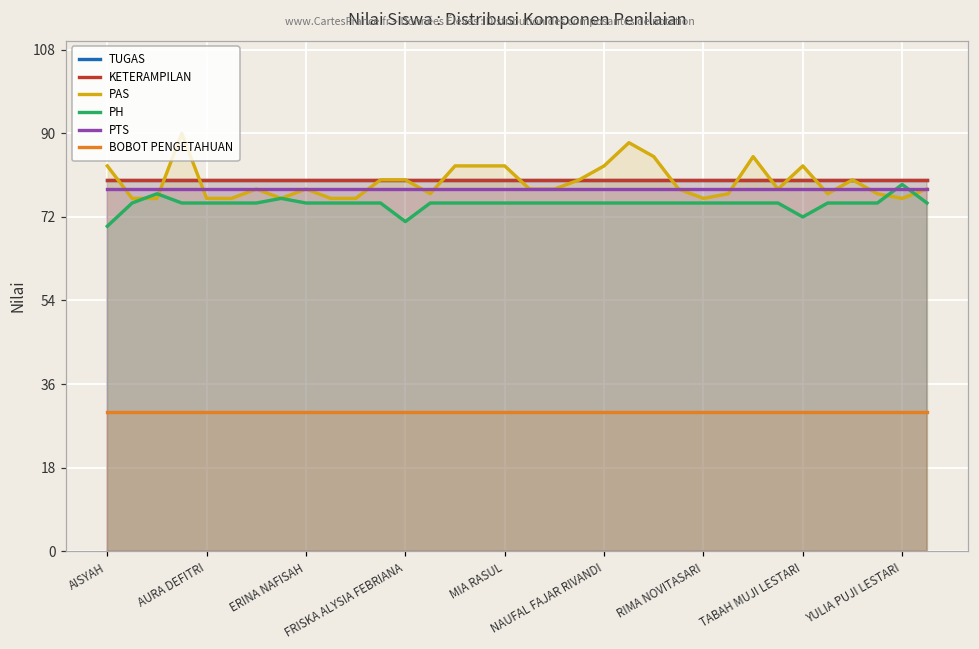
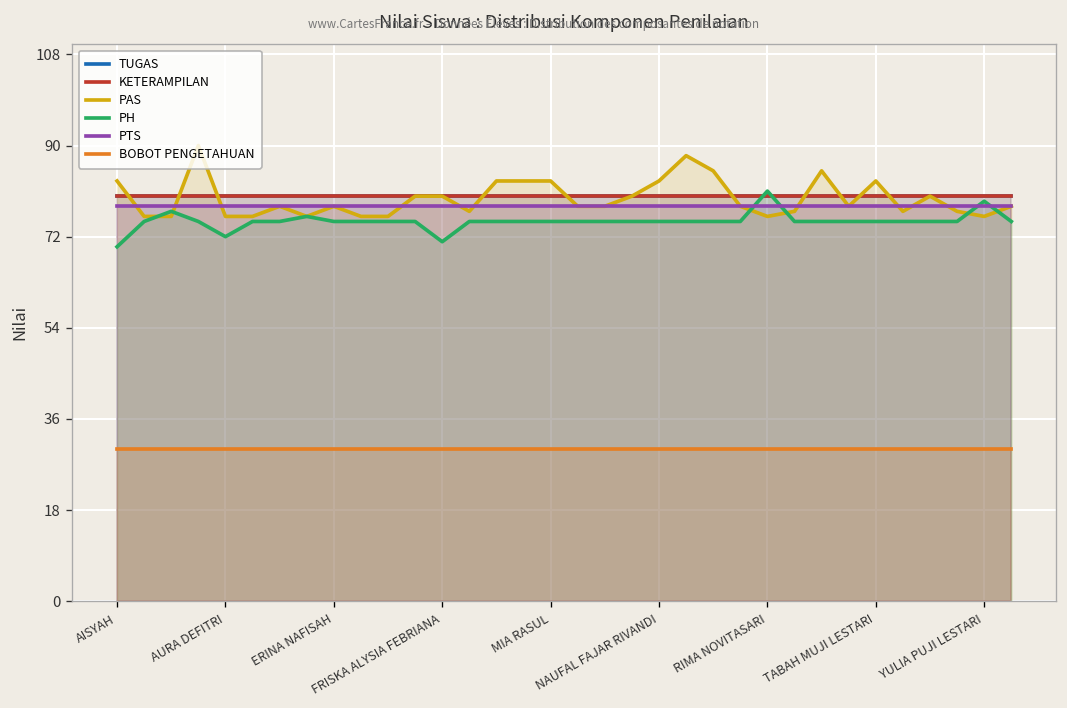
  {
    "KETERAMPILAN": {
      "AISYAH": 80,
      "AURA DEFITRI": 80,
      "ERINA NAFISAH": 80,
      "MIA RASUL": 80,
      "NAUFAL FAJAR RIVANDI": 80,
      "RIMA NOVITASARI": 80,
      "TABAH MUJI LESTARI": 80,
      "YULIA PUJI LESTARI": 80
    },
    "PH": {
      "AISYAH": 70,
-     "AURA DEFITRI": 75,
+     "AURA DEFITRI": 72,
      "ERINA NAFISAH": 75,
      "FRISKA ALYSIA FEBRIANA": 71,
      "MIA RASUL": 75,
      "NAUFAL FAJAR RIVANDI": 75,
-     "RIMA NOVITASARI": 75,
-     "TABAH MUJI LESTARI": 72,
+     "RIMA NOVITASARI": 81,
+     "TABAH MUJI LESTARI": 75,
      "YULIA PUJI LESTARI": 79
    },
    "PTS": {
      "AISYAH": 78,
      "AURA DEFITRI": 78,
      "FRISKA ALYSIA FEBRIANA": 78,
      "MIA RASUL": 78,
      "NAUFAL FAJAR RIVANDI": 78,
      "RIMA NOVITASARI": 78,
      "TABAH MUJI LESTARI": 78,
      "YULIA PUJI LESTARI": 78
    }
  }
